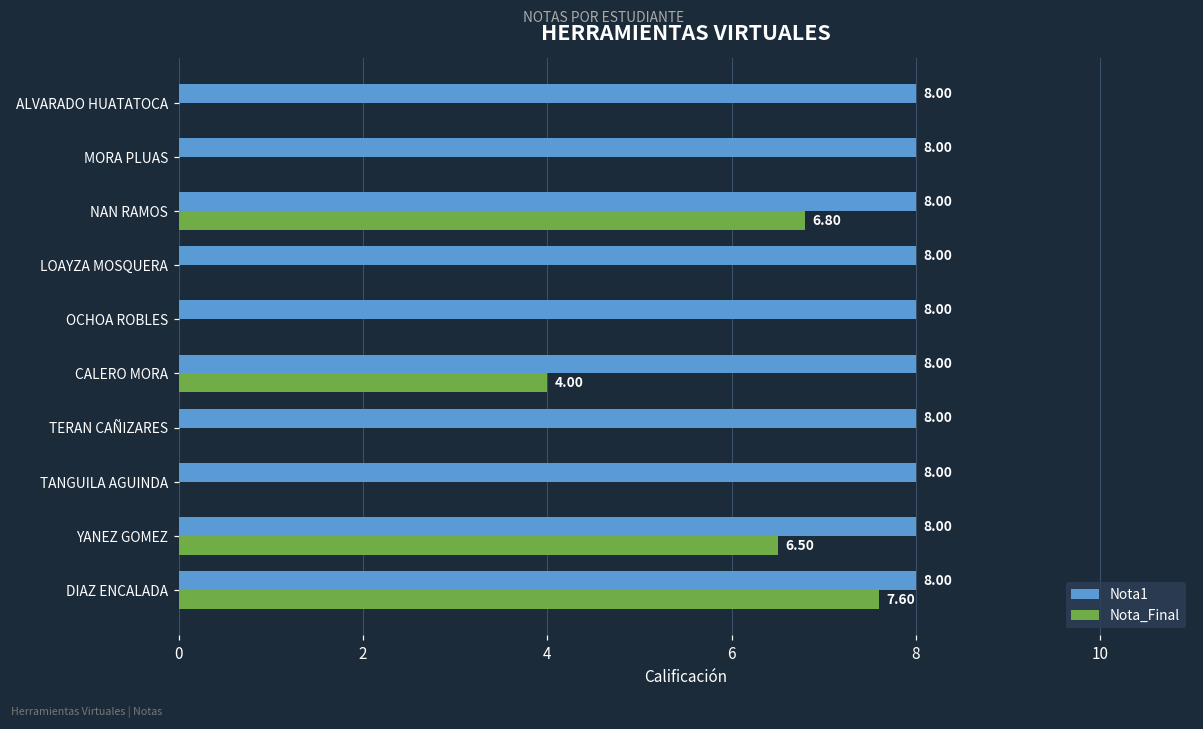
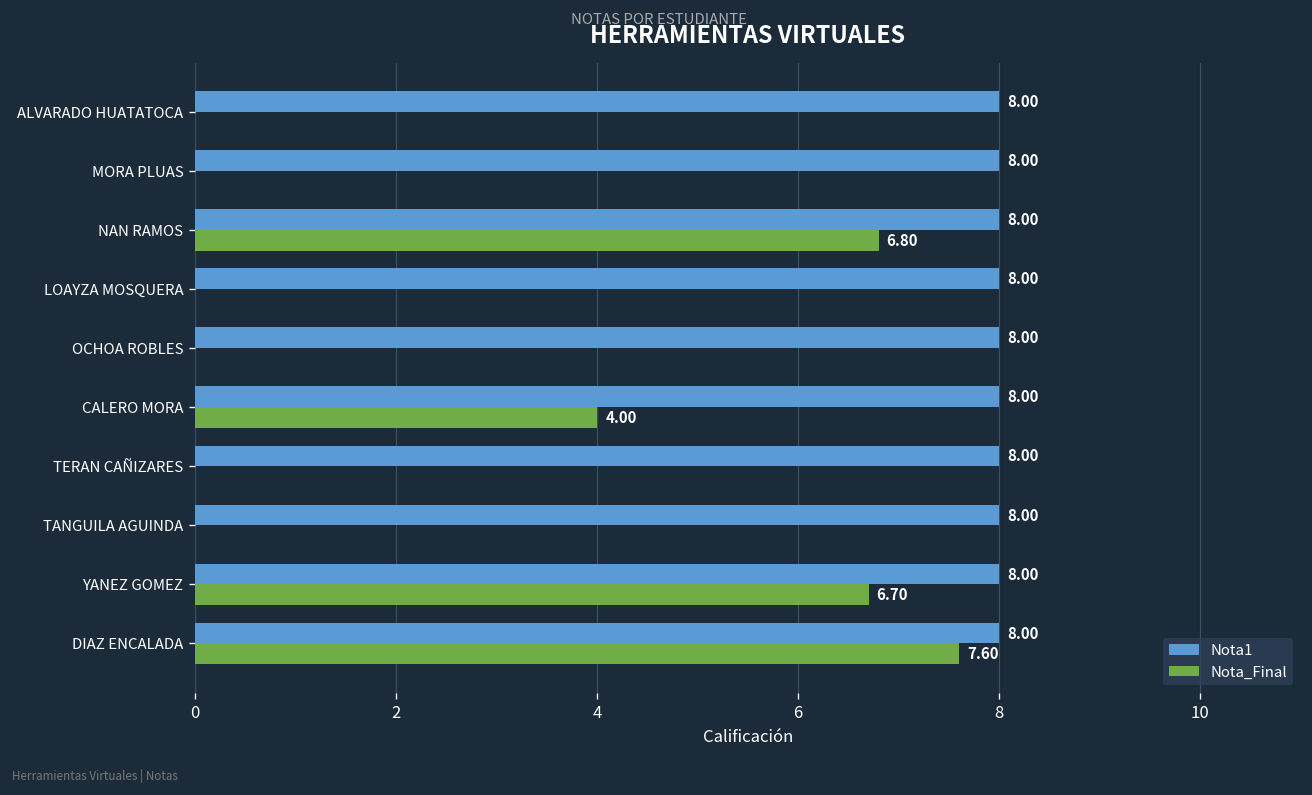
  {
    "Nota1": {
      "ALVARADO HUATATOCA": 8.00,
      "MORA PLUAS": 8.00,
      "NAN RAMOS": 8.00,
      "LOAYZA MOSQUERA": 8.00,
      "OCHOA ROBLES": 8.00,
      "CALERO MORA": 8.00,
      "TERAN CAÑIZARES": 8.00,
      "TANGUILA AGUINDA": 8.00,
      "YANEZ GOMEZ": 8.00,
      "DIAZ ENCALADA": 8.00
    },
    "Nota_Final": {
      "NAN RAMOS": 6.80,
      "CALERO MORA": 4.00,
-     "YANEZ GOMEZ": 6.50,
+     "YANEZ GOMEZ": 6.70,
      "DIAZ ENCALADA": 7.60
    }
  }
